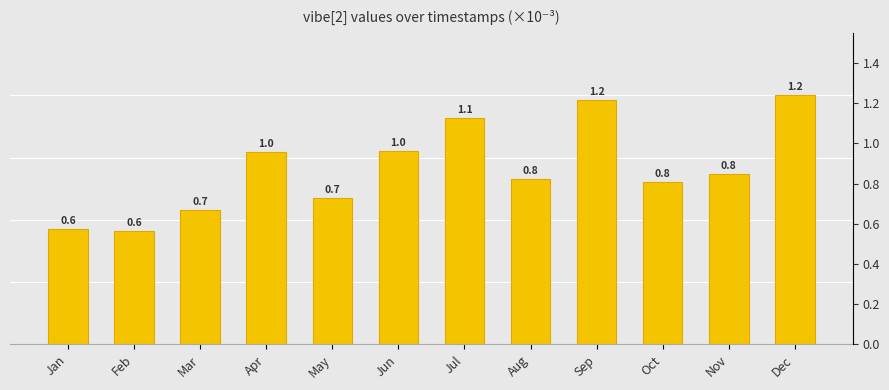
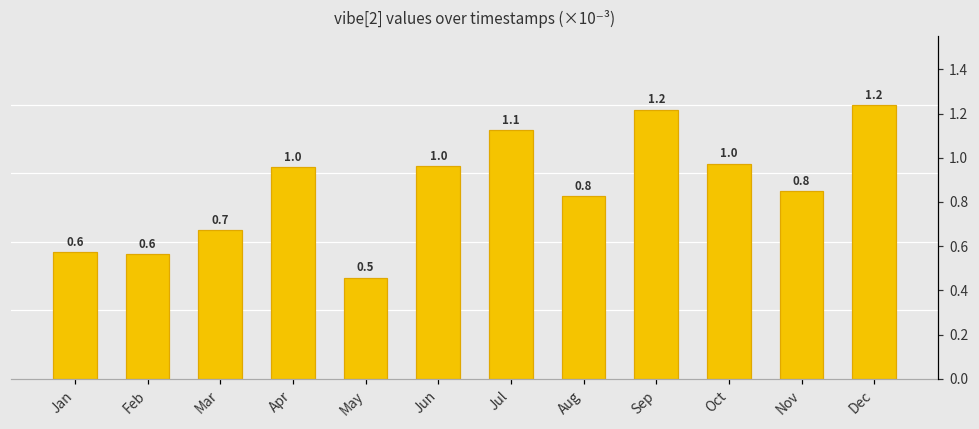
  {
    "Jan": 0.6,
    "Feb": 0.6,
    "Mar": 0.7,
    "Apr": 1.0,
-   "May": 0.7,
+   "May": 0.5,
    "Jun": 1.0,
    "Jul": 1.1,
    "Aug": 0.8,
    "Sep": 1.2,
-   "Oct": 0.8,
+   "Oct": 1.0,
    "Nov": 0.8,
    "Dec": 1.2
  }
